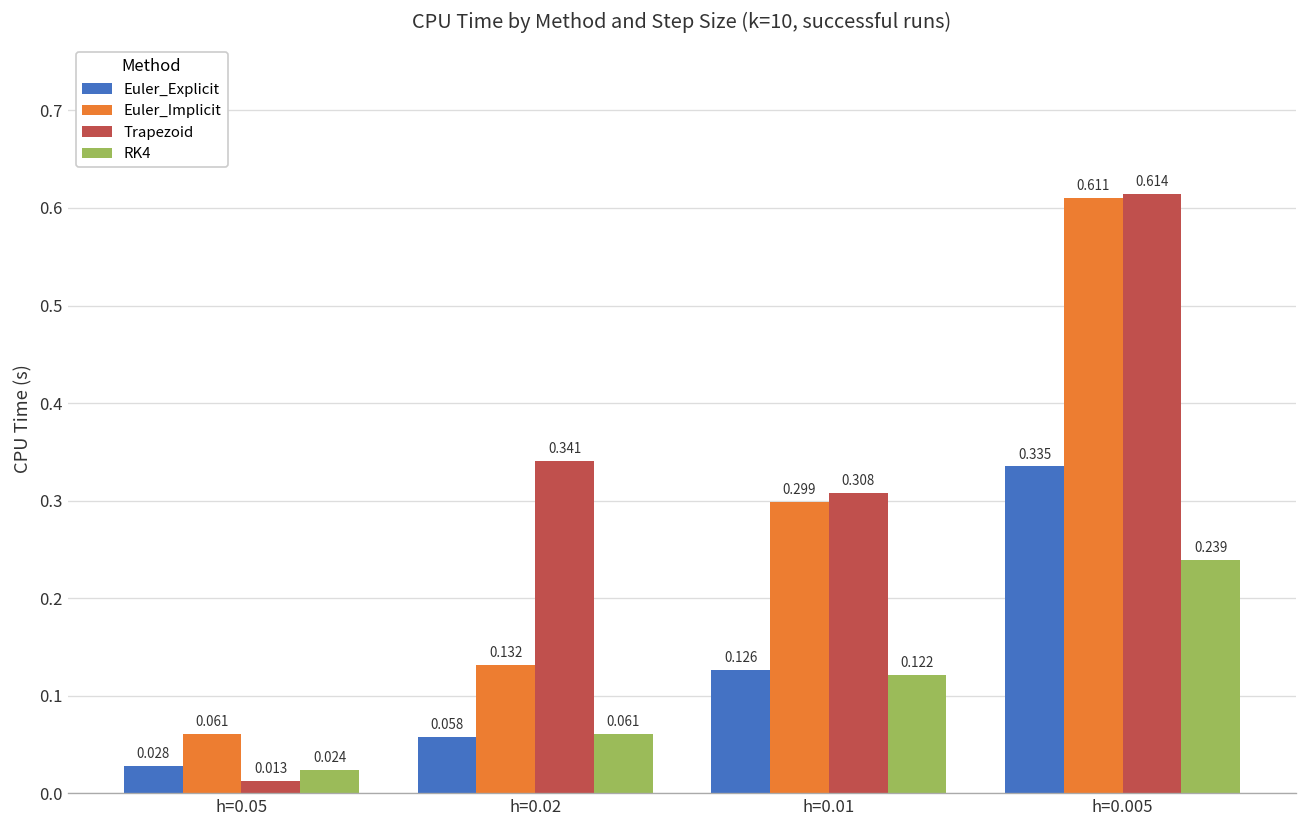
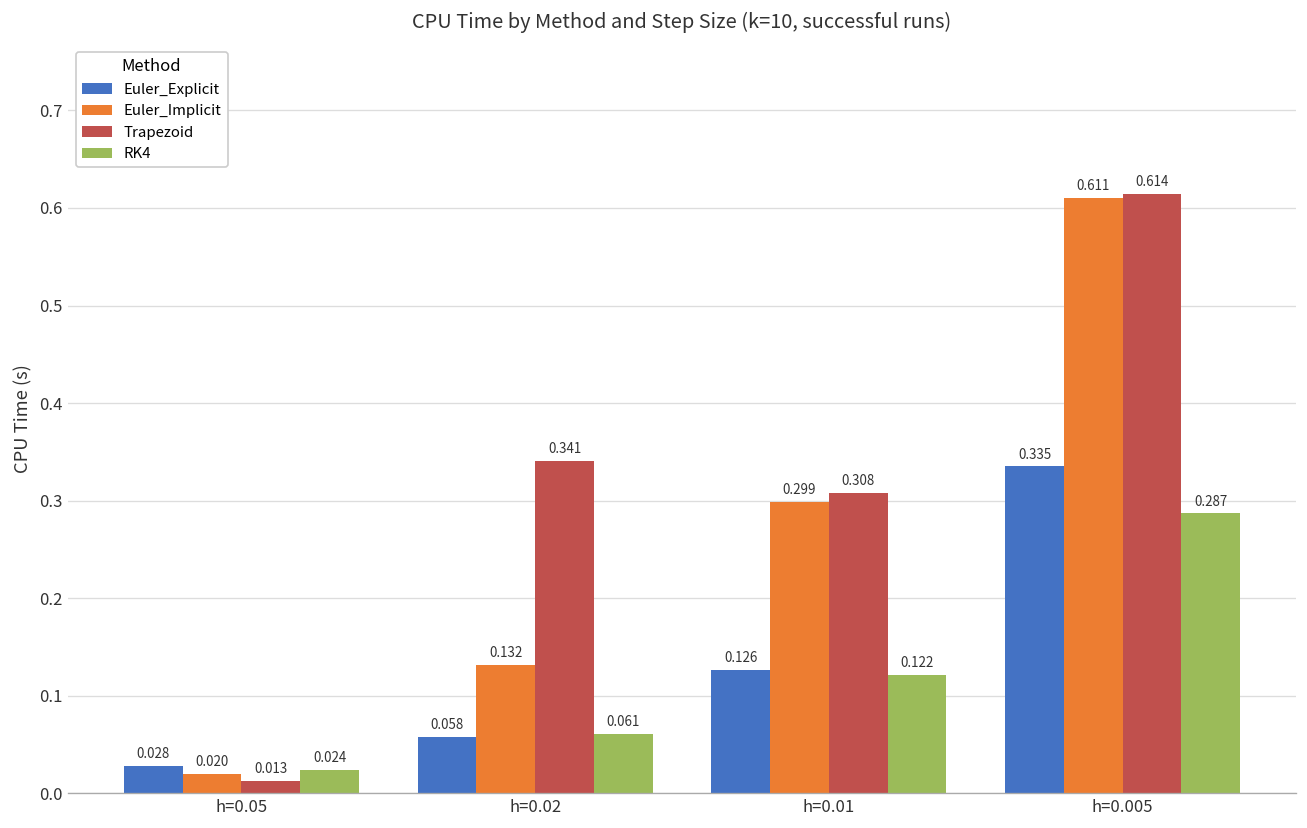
  {
    "Euler_Explicit": {
      "h=0.05": 0.028,
      "h=0.02": 0.058,
      "h=0.01": 0.126,
      "h=0.005": 0.335
    },
    "Euler_Implicit": {
-     "h=0.05": 0.061,
+     "h=0.05": 0.020,
      "h=0.02": 0.132,
      "h=0.01": 0.299,
      "h=0.005": 0.611
    },
    "Trapezoid": {
      "h=0.05": 0.013,
      "h=0.02": 0.341,
      "h=0.01": 0.308,
      "h=0.005": 0.614
    },
    "RK4": {
      "h=0.05": 0.024,
      "h=0.02": 0.061,
      "h=0.01": 0.122,
-     "h=0.005": 0.239
+     "h=0.005": 0.287
    }
  }
